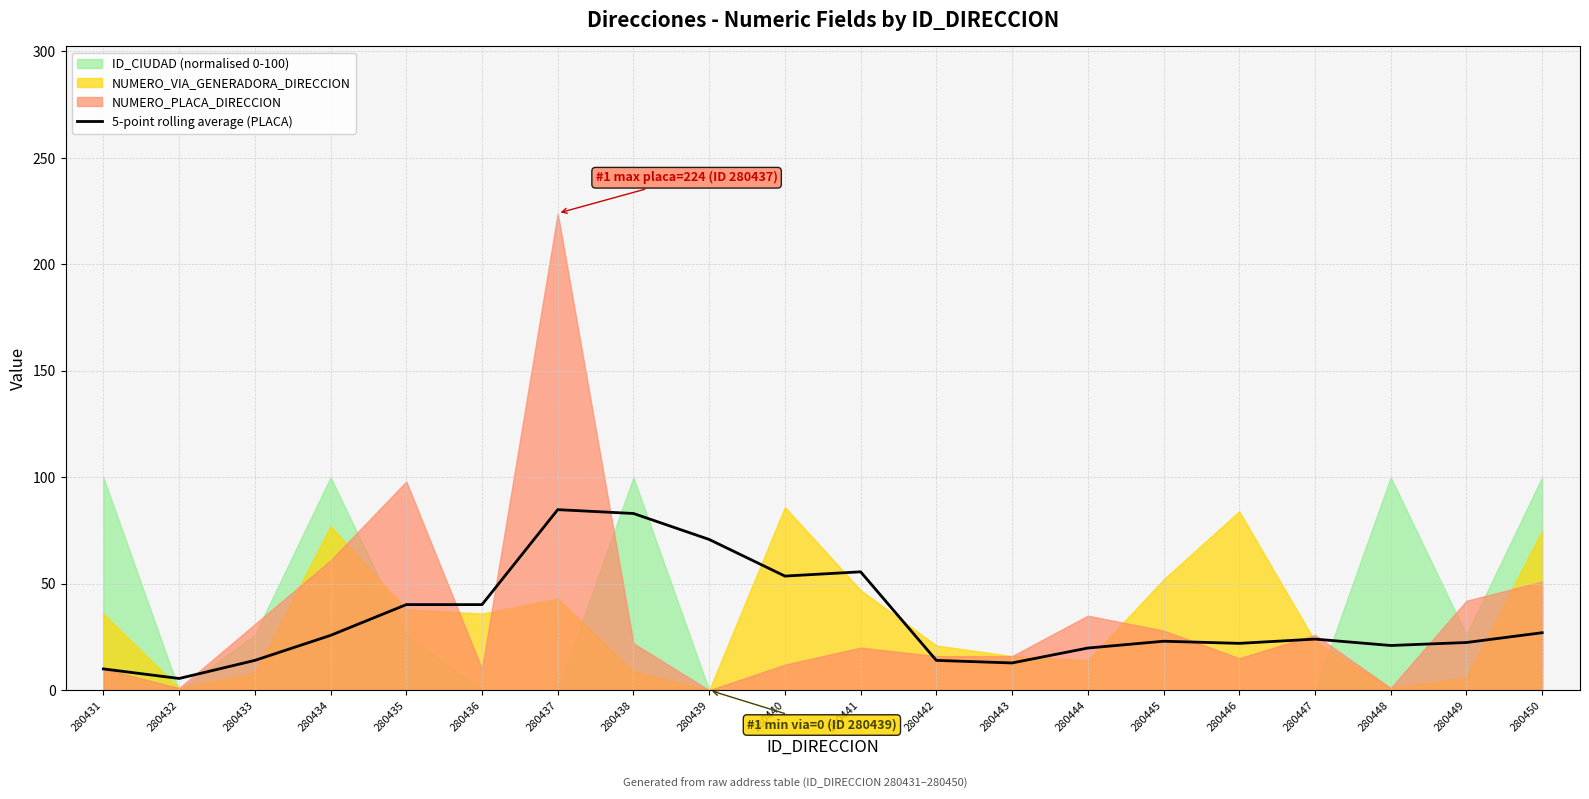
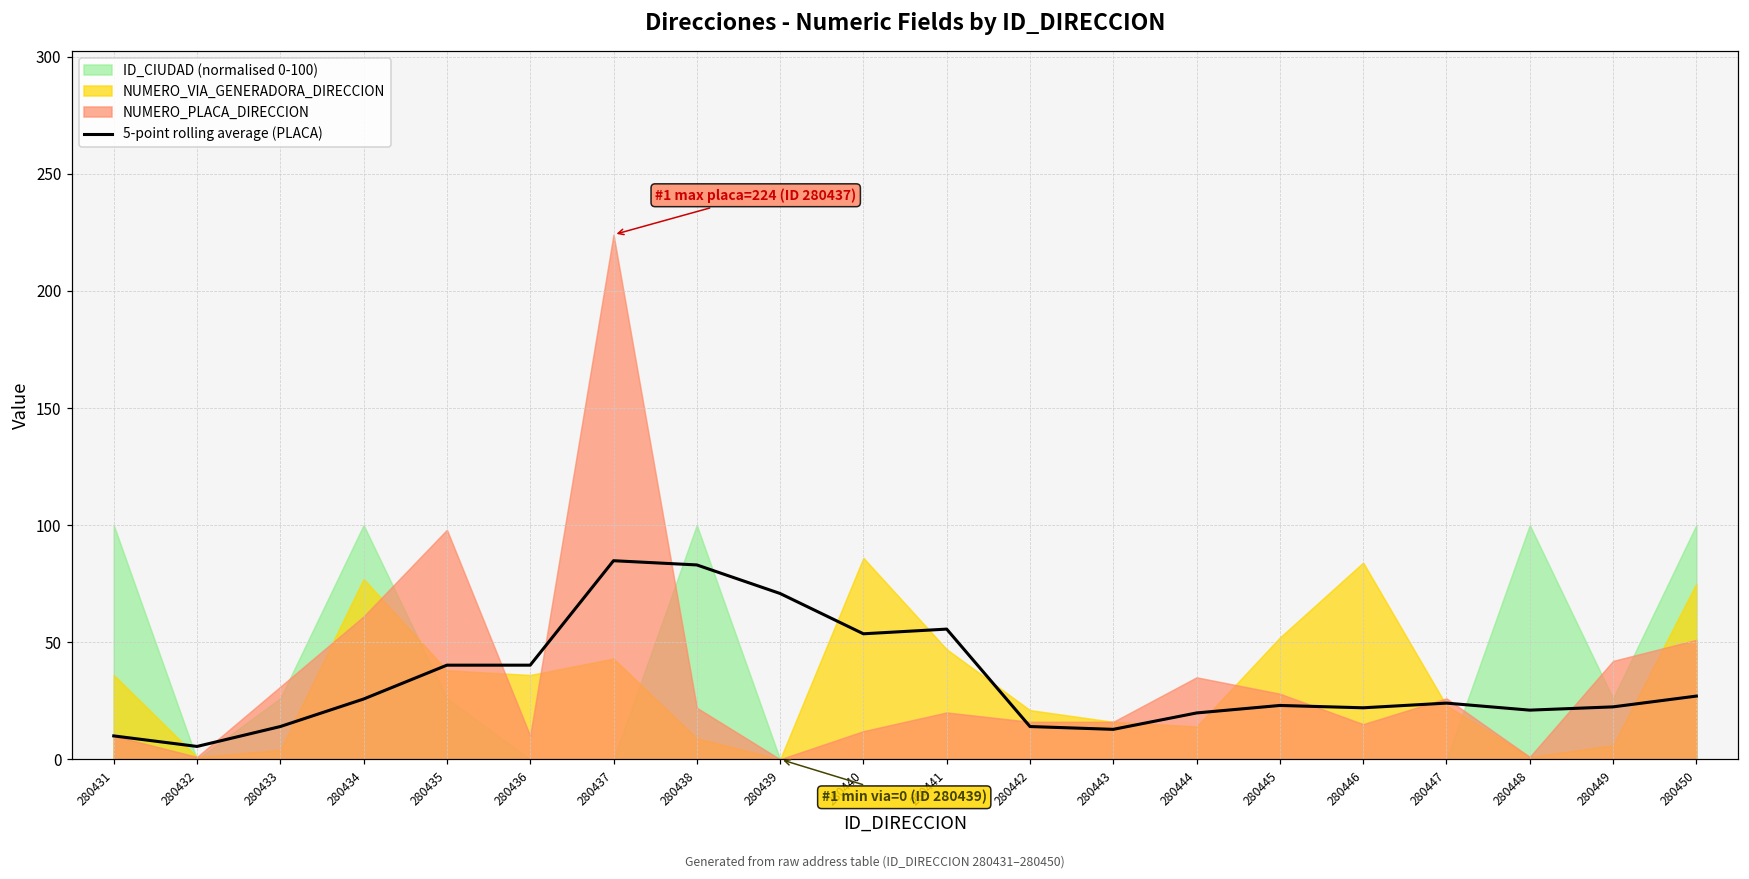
  {
    "ID_CIUDAD (normalised 0-100)": {
      "280431": 100,
      "280433": 26,
      "280434": 100,
      "280435": 26,
      "280436": 0,
      "280437": 0,
      "280438": 100,
      "280442": 0,
      "280443": 0,
      "280444": 0,
      "280445": 0,
      "280446": 0,
      "280447": 0,
      "280448": 100,
      "280449": 26,
      "280450": 100
    },
    "5-point rolling average (PLACA)": {
      "280432": 6,
      "280433": 14,
      "280434": 26,
      "280435": 40,
      "280436": 40,
      "280437": 85,
      "280438": 83,
      "280439": 71,
      "280440": 54,
      "280441": 56,
      "280442": 14,
      "280443": 13,
      "280444": 20,
      "280445": 23,
      "280446": 22,
      "280448": 21,
      "280449": 22,
      "280450": 27
    },
    "NUMERO_VIA_GENERADORA_DIRECCION": {
      "280431": 36,
-     "280433": 8,
+     "280433": 4,
      "280434": 77,
      "280435": 38,
      "280436": 36,
      "280437": 43,
      "280438": 9,
      "280440": 86,
      "280441": 47,
      "280442": 21,
      "280444": 14,
      "280445": 52,
      "280446": 84,
      "280449": 6,
      "280450": 75
    },
    "NUMERO_PLACA_DIRECCION": {
      "280433": 31,
      "280434": 61,
      "280435": 98,
      "280436": 10,
      "280438": 22,
      "280440": 12,
      "280441": 20,
      "280442": 16,
      "280444": 35,
      "280445": 28,
      "280446": 15,
      "280447": 26,
      "280449": 42,
      "280450": 51
    }
  }
